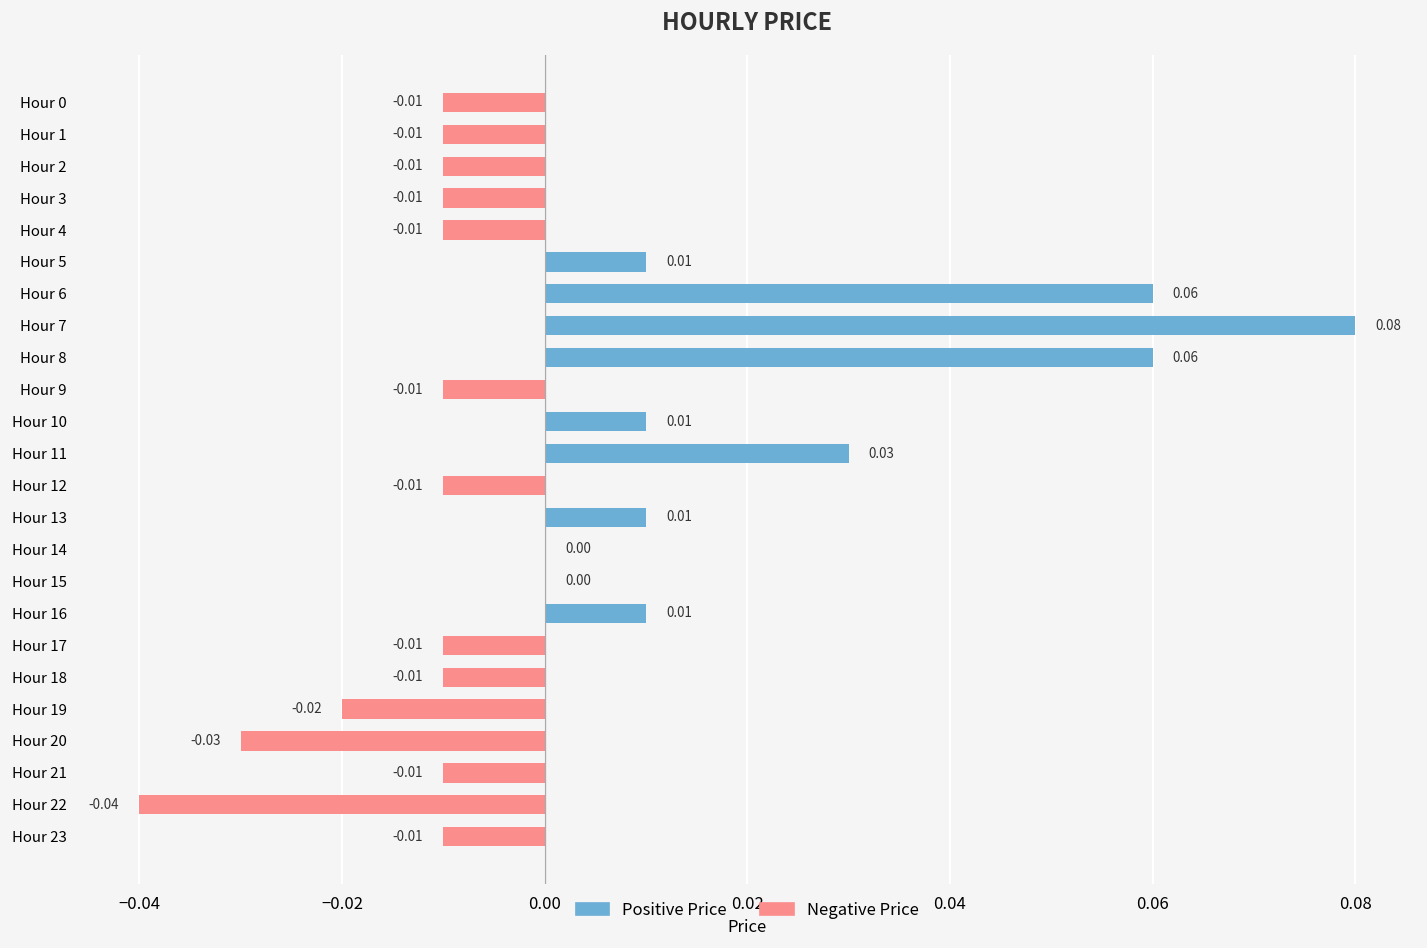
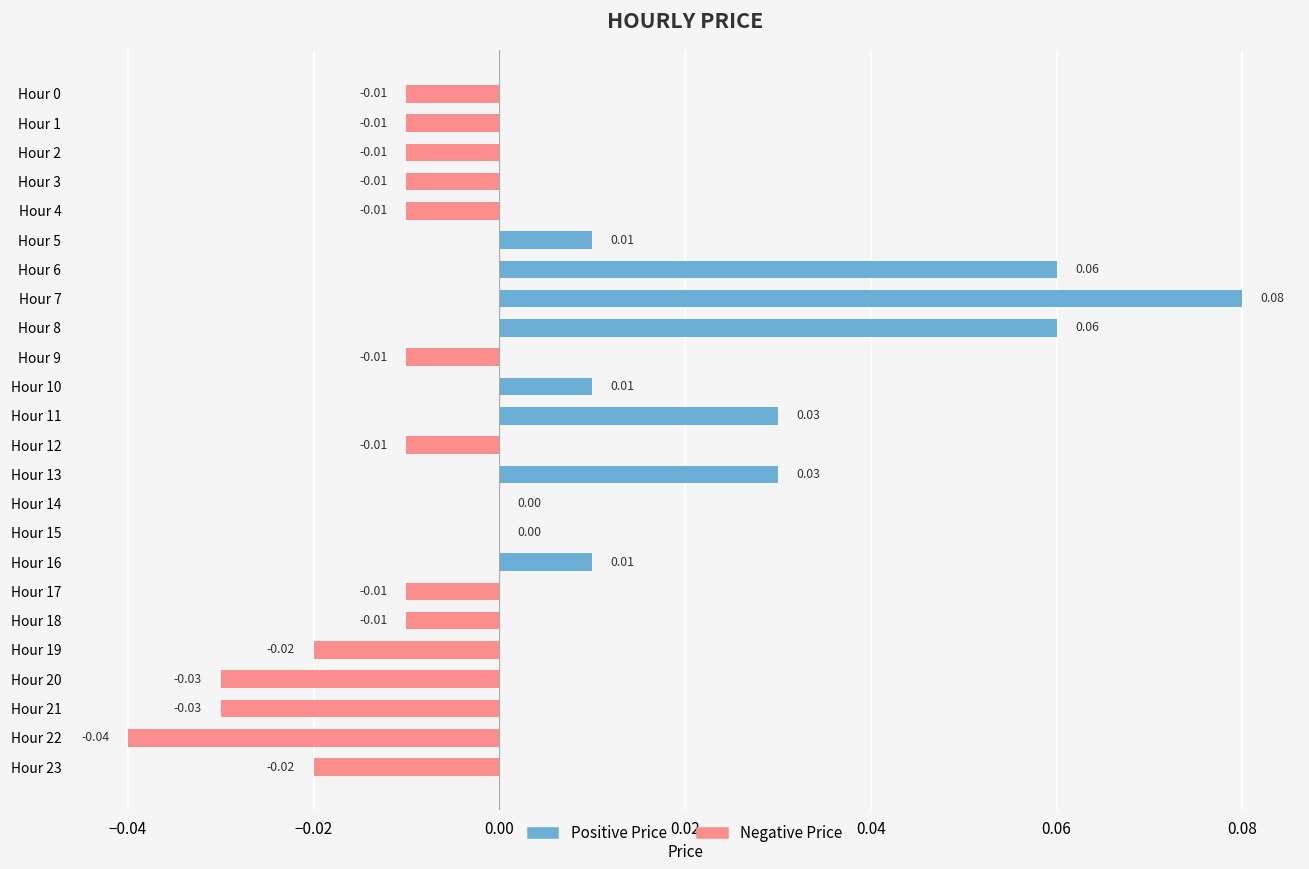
  {
    "Positive Price": {
      "Hour 5": 0.01,
      "Hour 6": 0.06,
      "Hour 7": 0.08,
      "Hour 8": 0.06,
      "Hour 10": 0.01,
      "Hour 11": 0.03,
-     "Hour 13": 0.01,
+     "Hour 13": 0.03,
      "Hour 14": 0.00,
      "Hour 15": 0.00,
      "Hour 16": 0.01
    },
    "Negative Price": {
      "Hour 0": -0.01,
      "Hour 1": -0.01,
      "Hour 2": -0.01,
      "Hour 3": -0.01,
      "Hour 4": -0.01,
      "Hour 9": -0.01,
      "Hour 12": -0.01,
      "Hour 14": 0.00,
      "Hour 15": 0.00,
      "Hour 17": -0.01,
      "Hour 18": -0.01,
      "Hour 19": -0.02,
      "Hour 20": -0.03,
-     "Hour 21": -0.01,
+     "Hour 21": -0.03,
      "Hour 22": -0.04,
-     "Hour 23": -0.01
+     "Hour 23": -0.02
    }
  }
